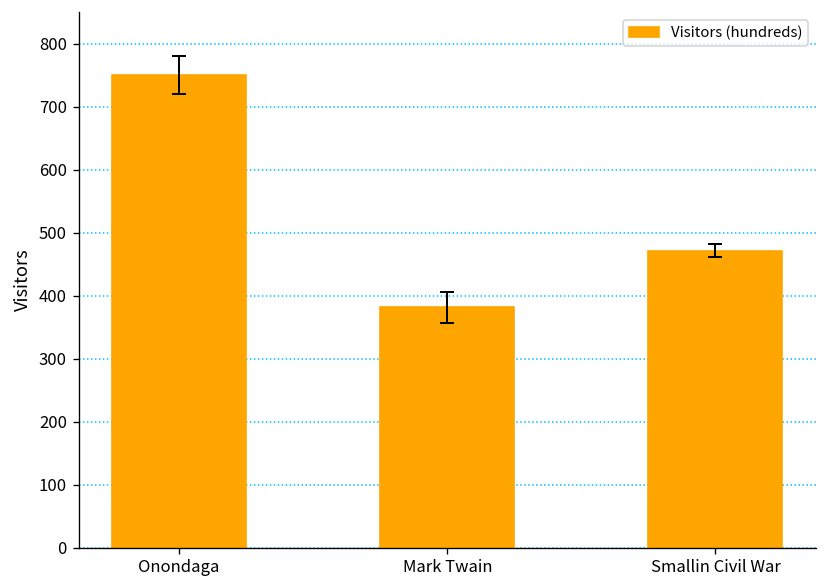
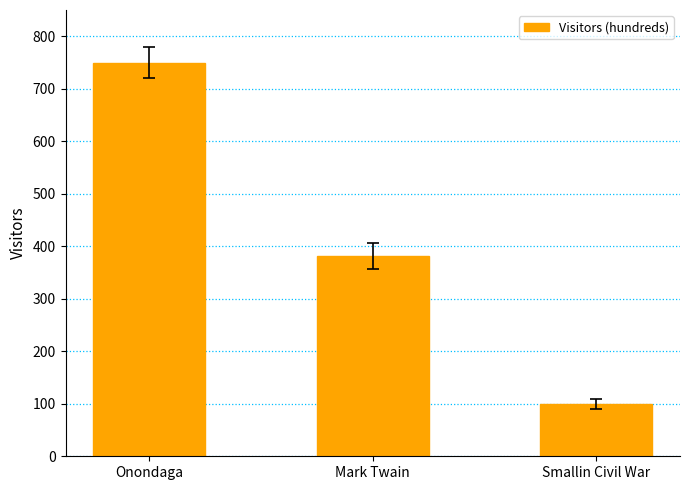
  {
    "Visitors (hundreds)": {
      "Onondaga": 750,
      "Mark Twain": 380,
-     "Smallin Civil War": 470
+     "Smallin Civil War": 100
    }
  }
